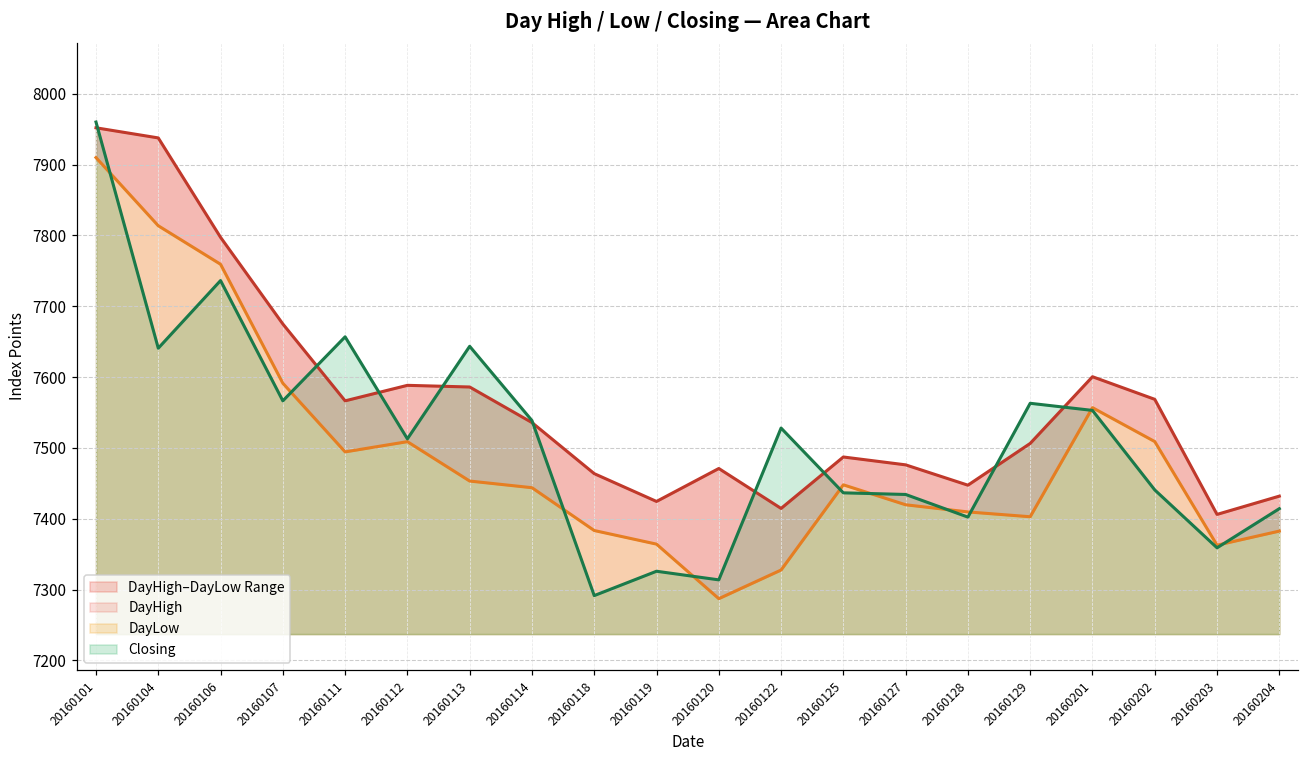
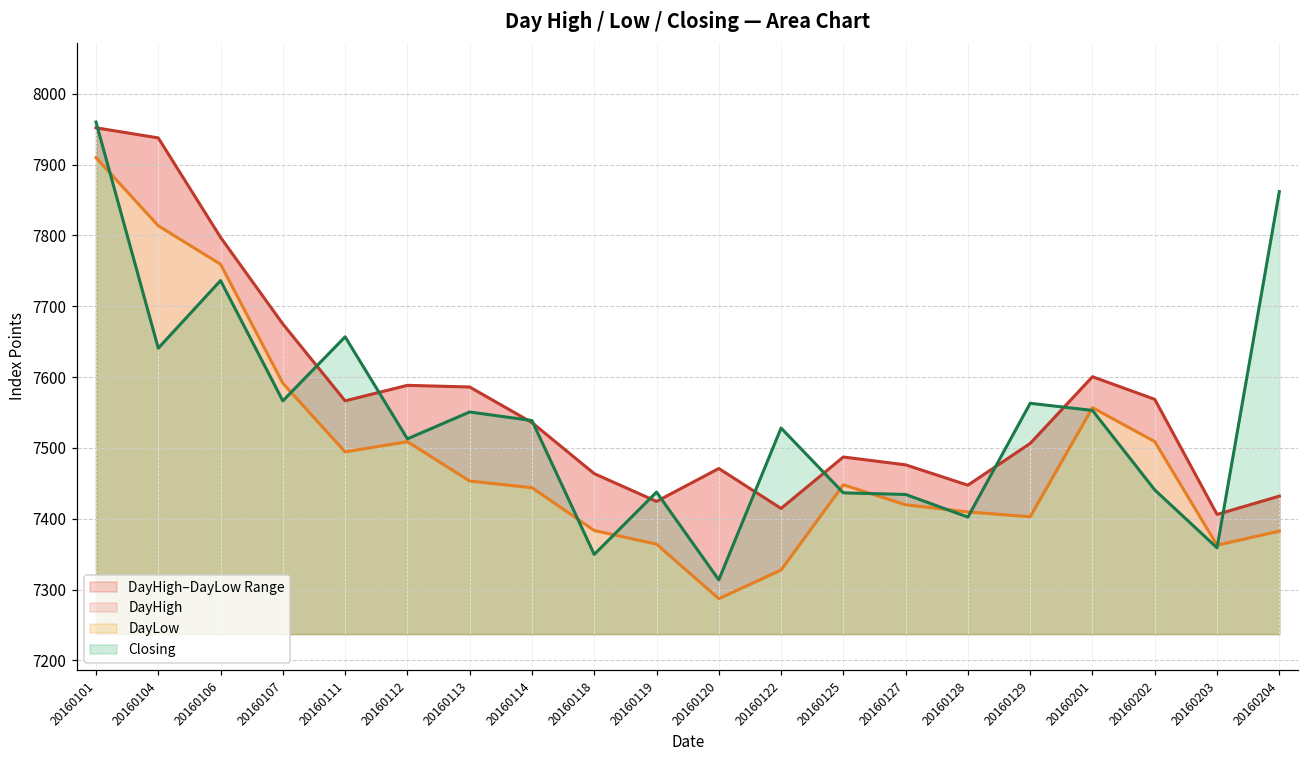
  {
    "Closing": {
      "20160101": 7960,
      "20160104": 7640,
      "20160106": 7740,
      "20160107": 7570,
      "20160111": 7660,
-     "20160113": 7640,
-     "20160118": 7290,
-     "20160119": 7330,
+     "20160113": 7550,
+     "20160118": 7350,
+     "20160119": 7440,
      "20160120": 7310,
      "20160122": 7530,
      "20160125": 7440,
      "20160127": 7430,
      "20160128": 7400,
      "20160129": 7560,
      "20160202": 7440,
-     "20160204": 7410
+     "20160204": 7860
    }
  }
